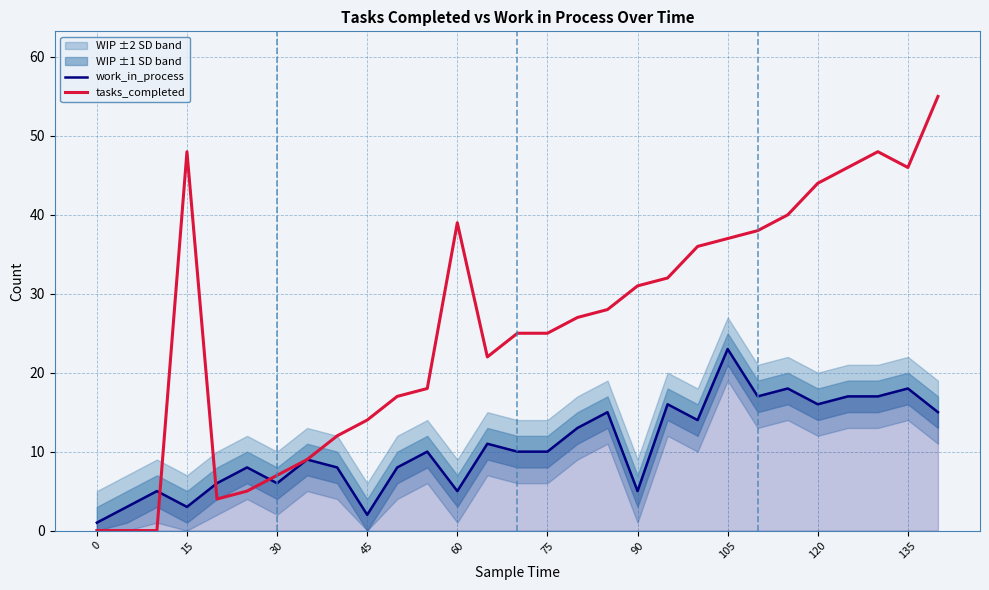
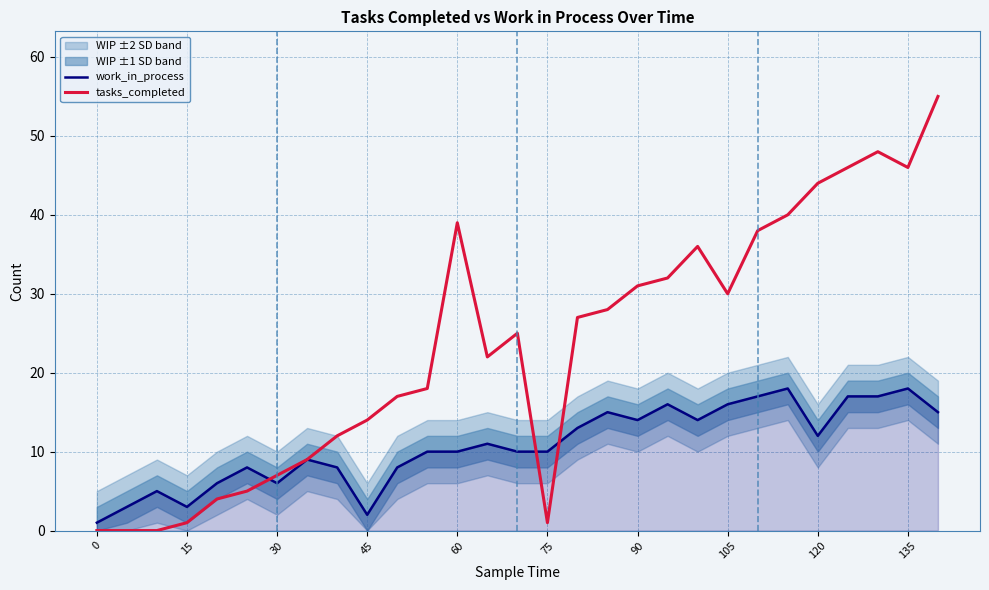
  {
    "work_in_process": {
      "0": 1,
      "15": 3,
      "30": 6,
      "45": 2,
-     "60": 5,
+     "60": 10,
      "75": 10,
-     "90": 5,
-     "105": 23,
-     "120": 16,
+     "90": 14,
+     "105": 16,
+     "120": 12,
      "135": 18
    },
    "tasks_completed": {
      "0": 0,
-     "15": 48,
+     "15": 1,
      "30": 7,
      "45": 14,
      "60": 39,
-     "75": 25,
+     "75": 1,
      "90": 31,
-     "105": 37,
+     "105": 30,
      "120": 44,
      "135": 46
    }
  }
